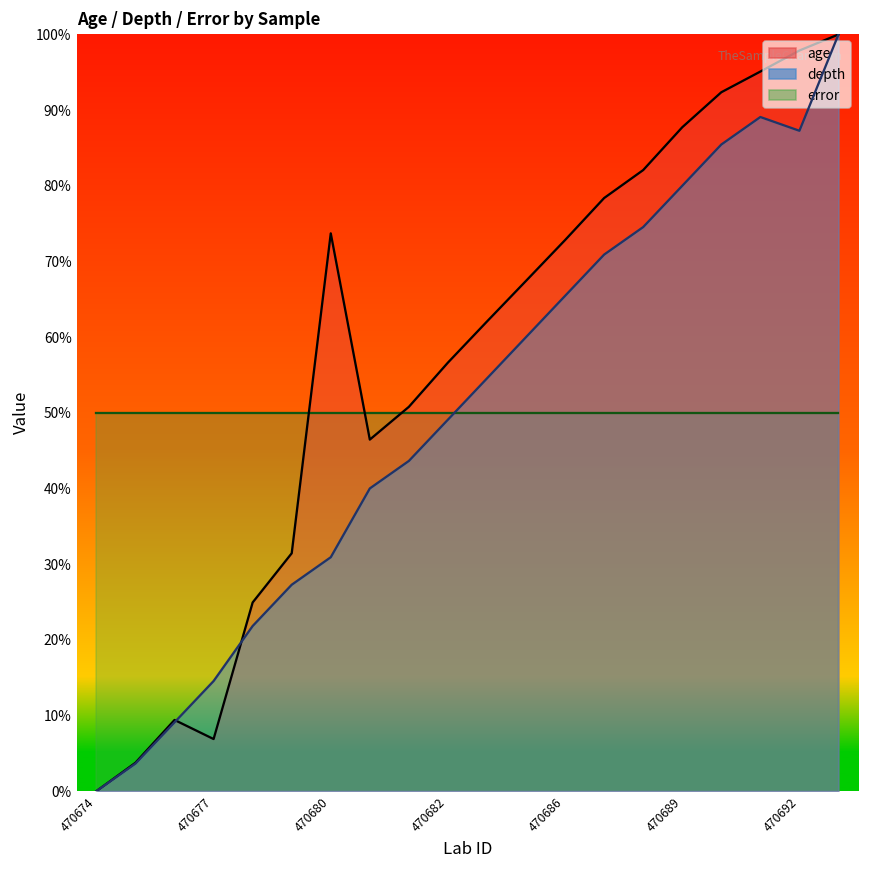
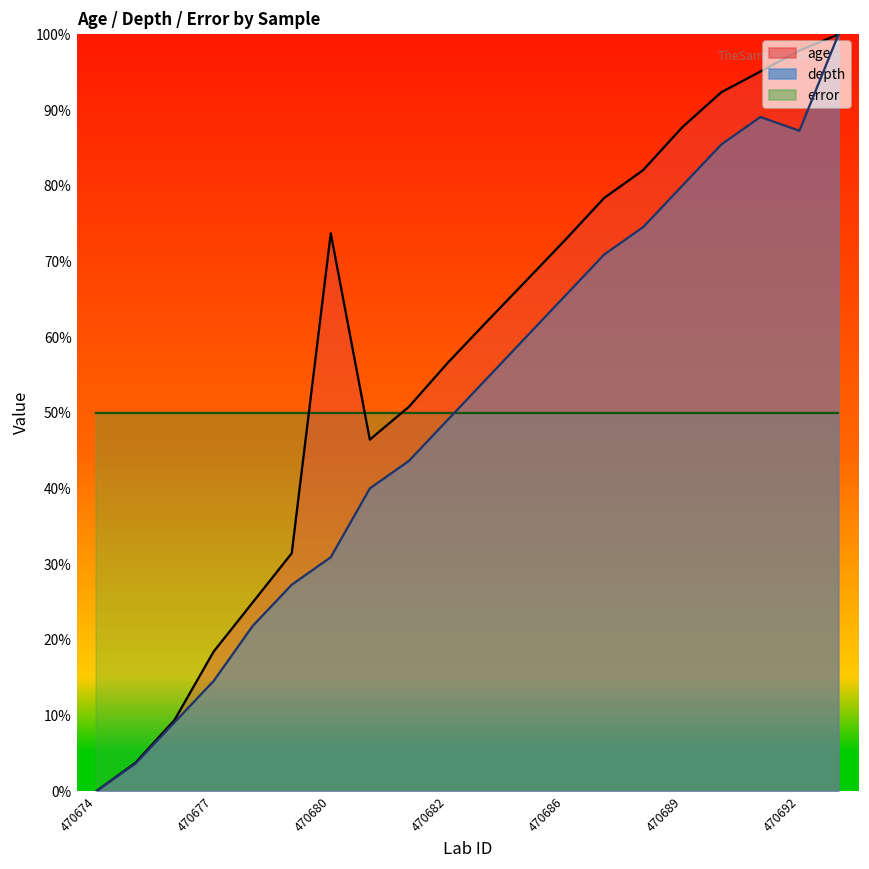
  {
    "age": {
-     "470677": "7%",
+     "470677": "18%",
      "470680": "74%",
      "470682": "57%",
      "470686": "73%",
      "470689": "88%"
    },
    "depth": {
      "470677": "15%",
      "470680": "31%",
      "470682": "49%",
      "470686": "65%",
      "470689": "80%",
      "470692": "87%"
    },
    "error": {
      "470674": "50%",
      "470677": "50%",
      "470680": "50%",
      "470682": "50%",
      "470686": "50%",
      "470689": "50%",
      "470692": "50%"
    }
  }
